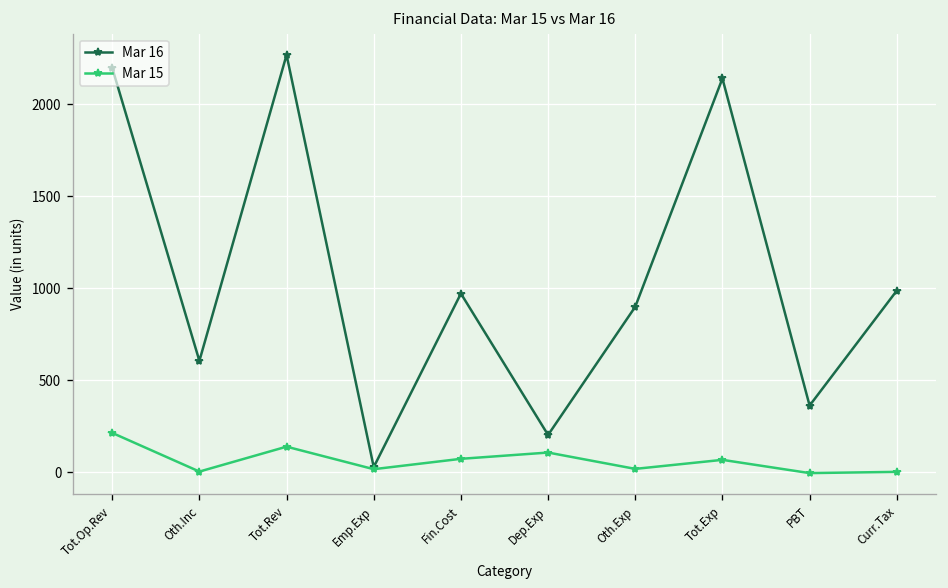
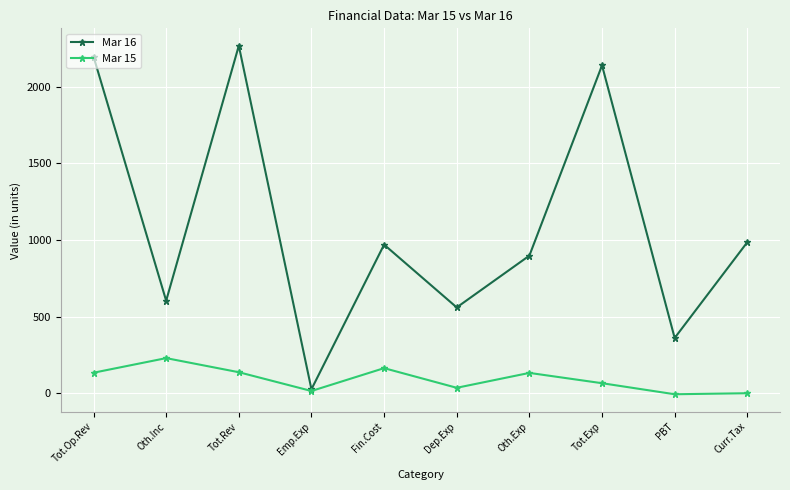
  {
    "Mar 16": {
      "Oth.Inc": 600,
      "Tot.Rev": 2270,
      "Fin.Cost": 970,
-     "Dep.Exp": 200,
+     "Dep.Exp": 560,
      "Oth.Exp": 900,
      "Tot.Exp": 2140,
      "PBT": 360,
      "Curr.Tax": 990
    },
    "Mar 15": {
-     "Tot.Op.Rev": 210,
-     "Oth.Inc": 0,
+     "Tot.Op.Rev": 140,
+     "Oth.Inc": 230,
      "Tot.Rev": 140,
-     "Fin.Cost": 70,
-     "Dep.Exp": 110,
-     "Oth.Exp": 20,
+     "Fin.Cost": 170,
+     "Dep.Exp": 40,
+     "Oth.Exp": 130,
      "Tot.Exp": 70,
      "PBT": -10,
      "Curr.Tax": 0
    }
  }
